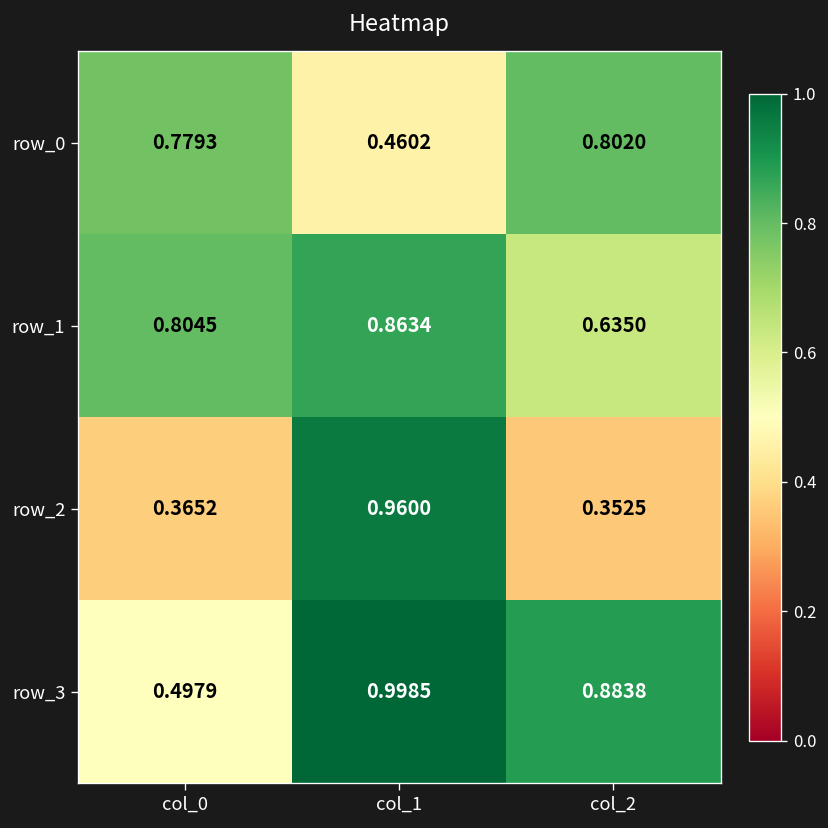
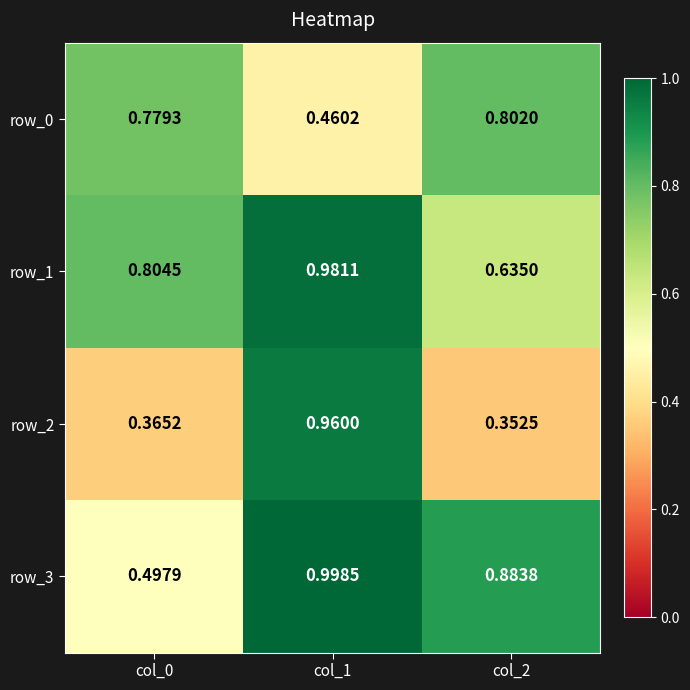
  {
    "row_0": {
      "col_0": 0.7793,
      "col_1": 0.4602,
      "col_2": 0.8020
    },
    "row_1": {
      "col_0": 0.8045,
-     "col_1": 0.8634,
+     "col_1": 0.9811,
      "col_2": 0.6350
    },
    "row_2": {
      "col_0": 0.3652,
      "col_1": 0.9600,
      "col_2": 0.3525
    },
    "row_3": {
      "col_0": 0.4979,
      "col_1": 0.9985,
      "col_2": 0.8838
    }
  }
